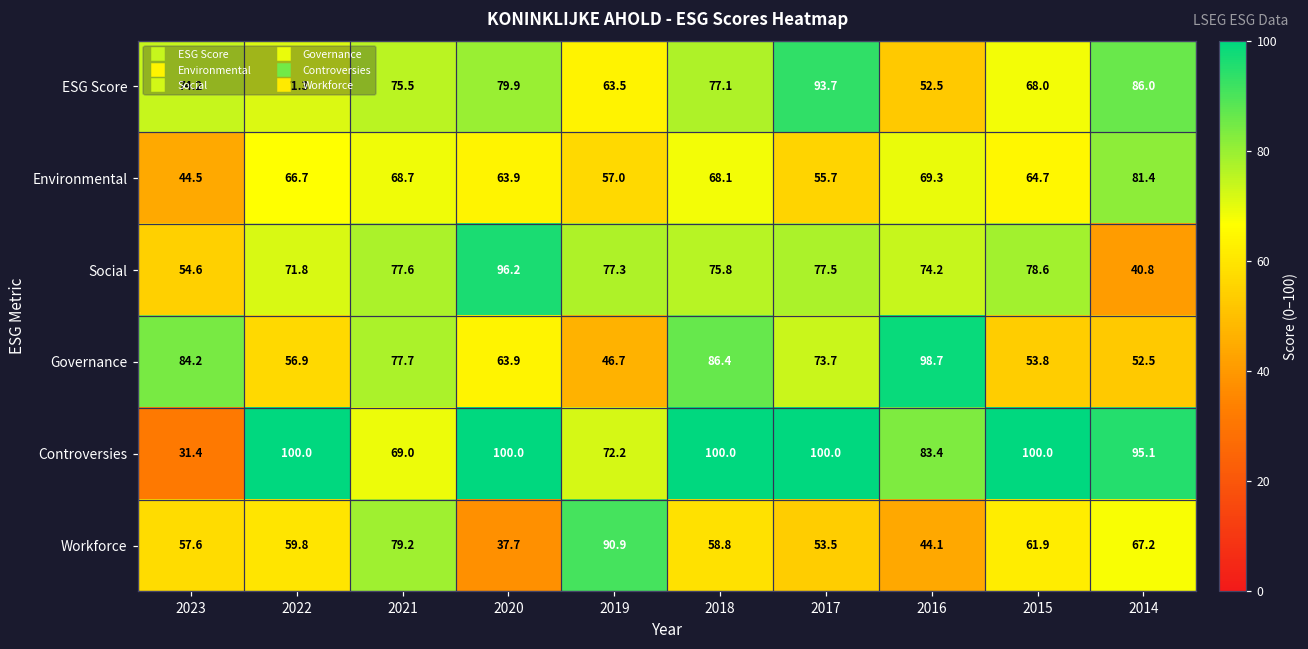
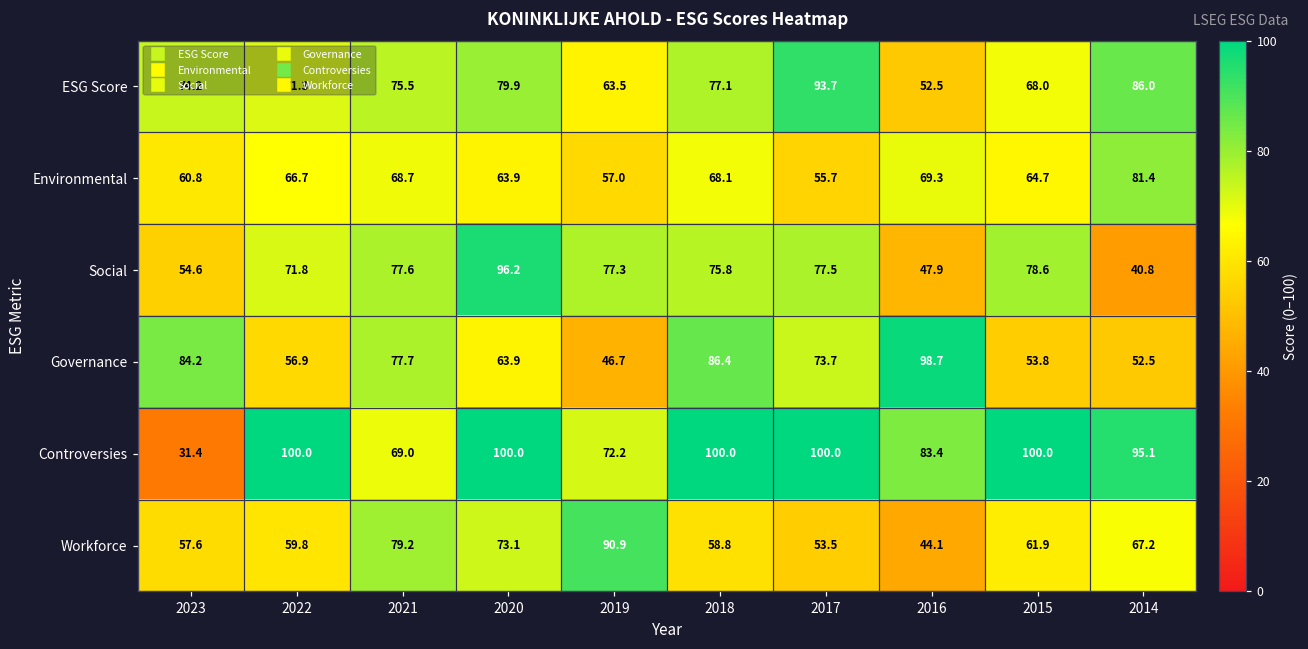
  {
    "ESG Score": {
      "2021": 75.5,
      "2020": 79.9,
      "2019": 63.5,
      "2018": 77.1,
      "2017": 93.7,
      "2016": 52.5,
      "2015": 68.0,
      "2014": 86.0
    },
    "Environmental": {
-     "2023": 44.5,
+     "2023": 60.8,
      "2022": 66.7,
      "2021": 68.7,
      "2020": 63.9,
      "2019": 57.0,
      "2018": 68.1,
      "2017": 55.7,
      "2016": 69.3,
      "2015": 64.7,
      "2014": 81.4
    },
    "Social": {
      "2023": 54.6,
      "2022": 71.8,
      "2021": 77.6,
      "2020": 96.2,
      "2019": 77.3,
      "2018": 75.8,
      "2017": 77.5,
-     "2016": 74.2,
+     "2016": 47.9,
      "2015": 78.6,
      "2014": 40.8
    },
    "Governance": {
      "2023": 84.2,
      "2022": 56.9,
      "2021": 77.7,
      "2020": 63.9,
      "2019": 46.7,
      "2018": 86.4,
      "2017": 73.7,
      "2016": 98.7,
      "2015": 53.8,
      "2014": 52.5
    },
    "Controversies": {
      "2023": 31.4,
      "2022": 100.0,
      "2021": 69.0,
      "2020": 100.0,
      "2019": 72.2,
      "2018": 100.0,
      "2017": 100.0,
      "2016": 83.4,
      "2015": 100.0,
      "2014": 95.1
    },
    "Workforce": {
      "2023": 57.6,
      "2022": 59.8,
      "2021": 79.2,
-     "2020": 37.7,
+     "2020": 73.1,
      "2019": 90.9,
      "2018": 58.8,
      "2017": 53.5,
      "2016": 44.1,
      "2015": 61.9,
      "2014": 67.2
    }
  }
